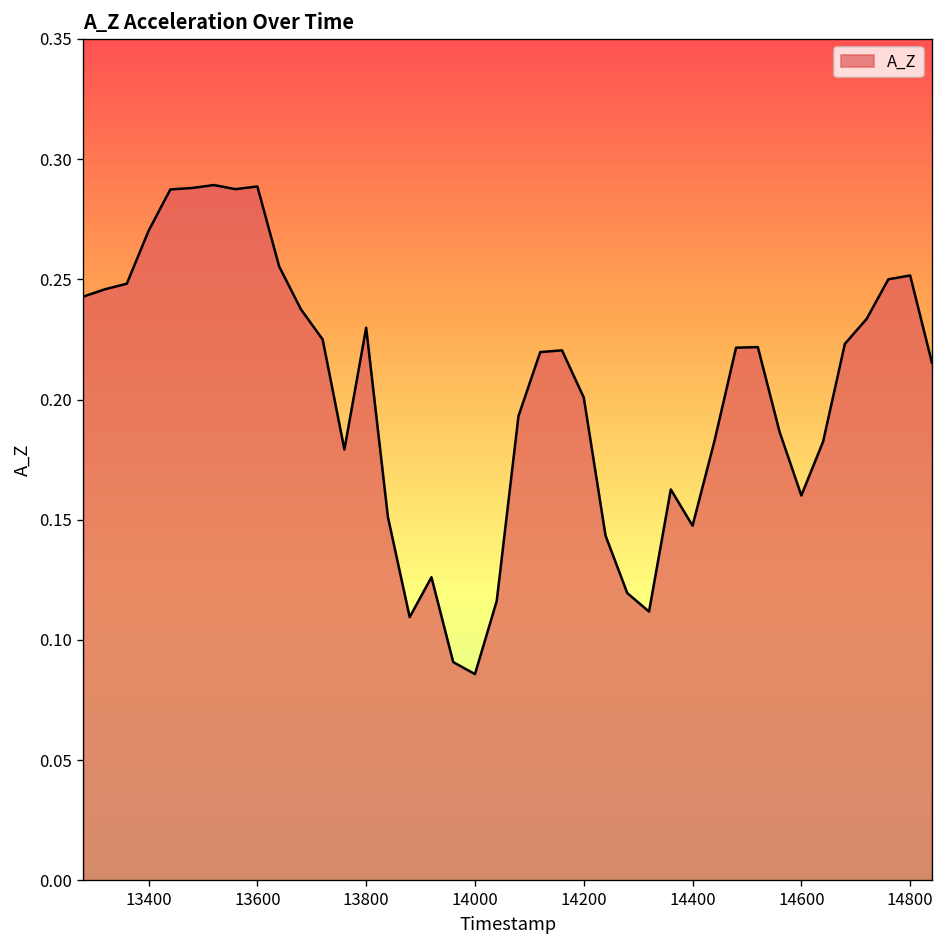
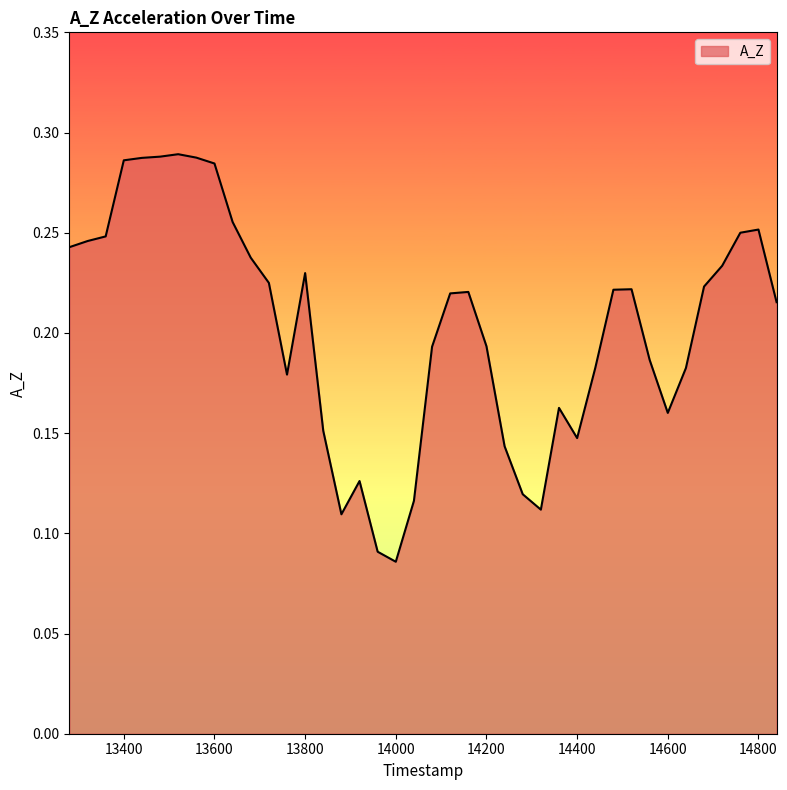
  {
-   "13400": 0.270,
-   "13600": 0.289,
+   "13400": 0.286,
+   "13600": 0.285,
    "13800": 0.230,
    "14000": 0.086,
-   "14200": 0.201,
+   "14200": 0.193,
    "14400": 0.148,
    "14600": 0.160,
    "14800": 0.252
  }
